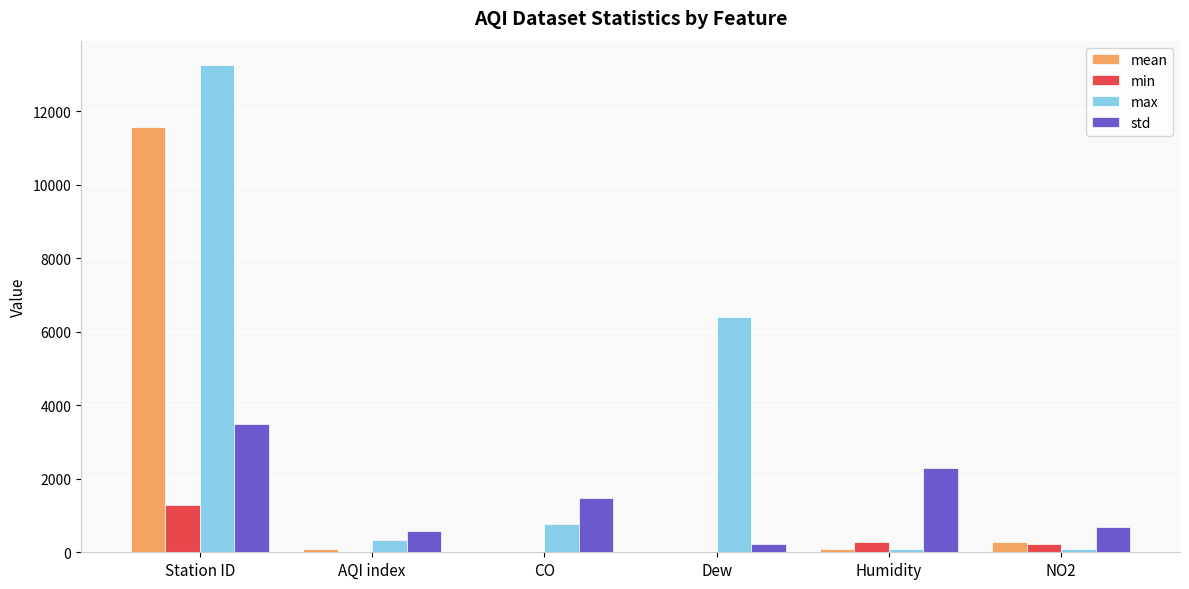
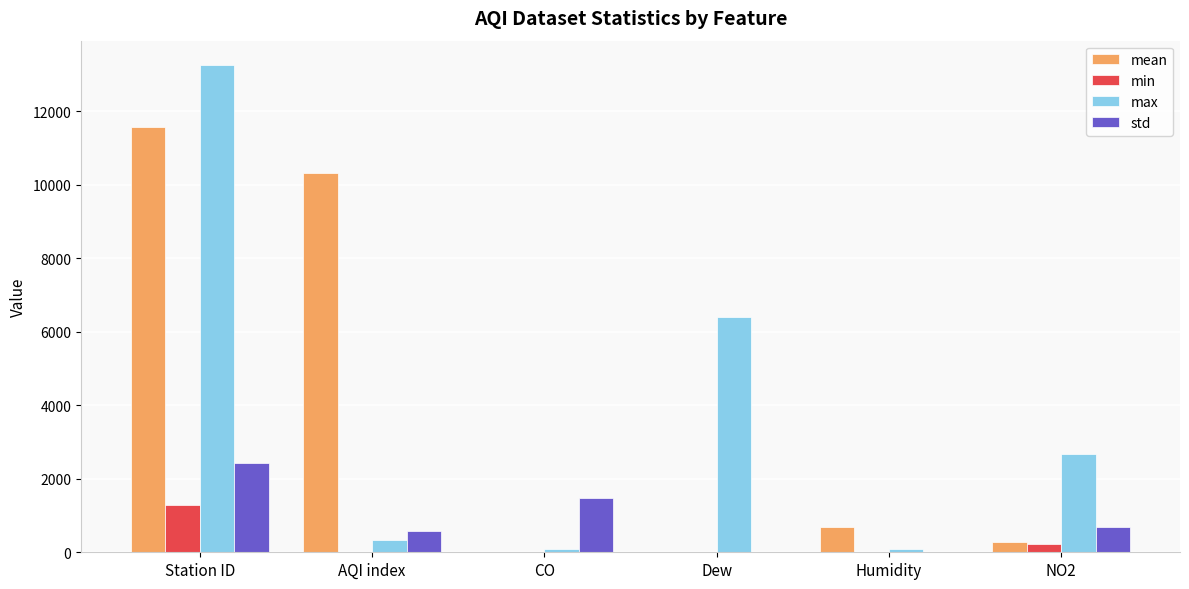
  {
    "mean": {
      "Station ID": 11600,
-     "AQI index": 100,
-     "Humidity": 100,
+     "AQI index": 10300,
+     "Humidity": 700,
      "NO2": 300
    },
    "min": {
      "Station ID": 1300,
-     "Humidity": 300,
+     "Humidity": 0,
      "NO2": 200
    },
    "max": {
      "Station ID": 13300,
      "AQI index": 300,
-     "CO": 800,
+     "CO": 100,
      "Dew": 6400,
      "Humidity": 100,
-     "NO2": 100
+     "NO2": 2700
    },
    "std": {
-     "Station ID": 3500,
+     "Station ID": 2400,
      "AQI index": 600,
      "CO": 1500,
-     "Dew": 200,
-     "Humidity": 2300,
+     "Dew": 0,
+     "Humidity": 0,
      "NO2": 700
    }
  }
